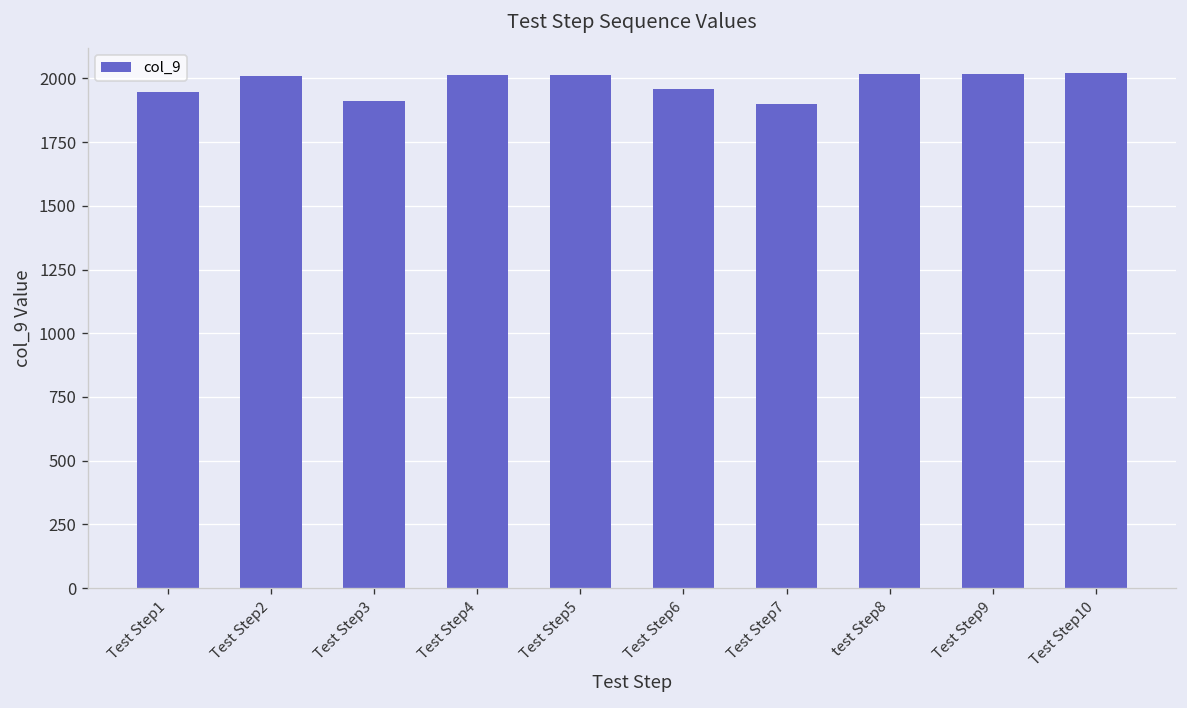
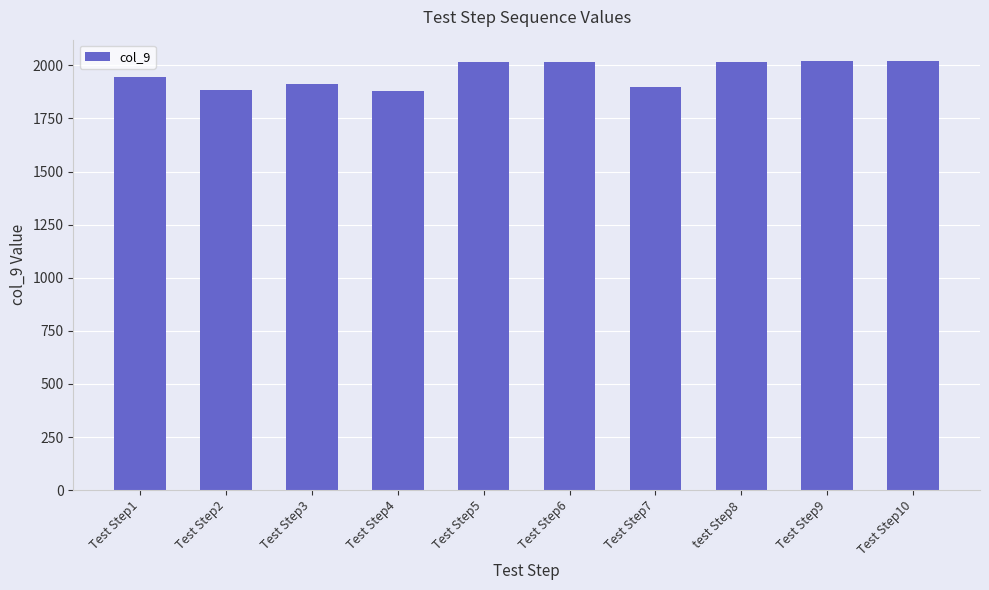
  {
    "Test Step1": 1950,
-   "Test Step2": 2010,
+   "Test Step2": 1880,
    "Test Step3": 1910,
-   "Test Step4": 2010,
+   "Test Step4": 1880,
    "Test Step5": 2020,
-   "Test Step6": 1960,
+   "Test Step6": 2020,
    "Test Step7": 1900,
    "test Step8": 2020,
    "Test Step9": 2020,
    "Test Step10": 2020
  }
